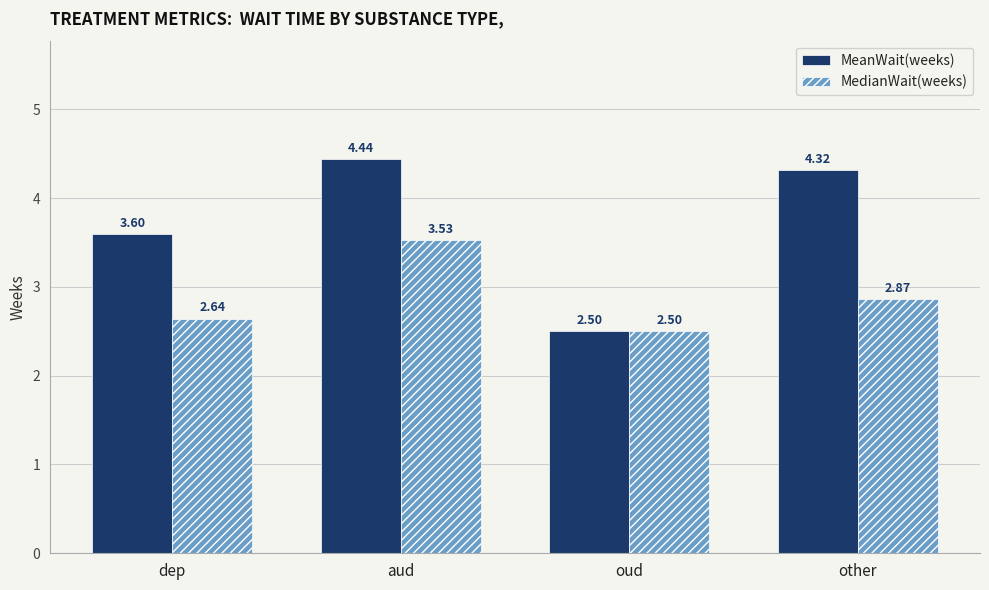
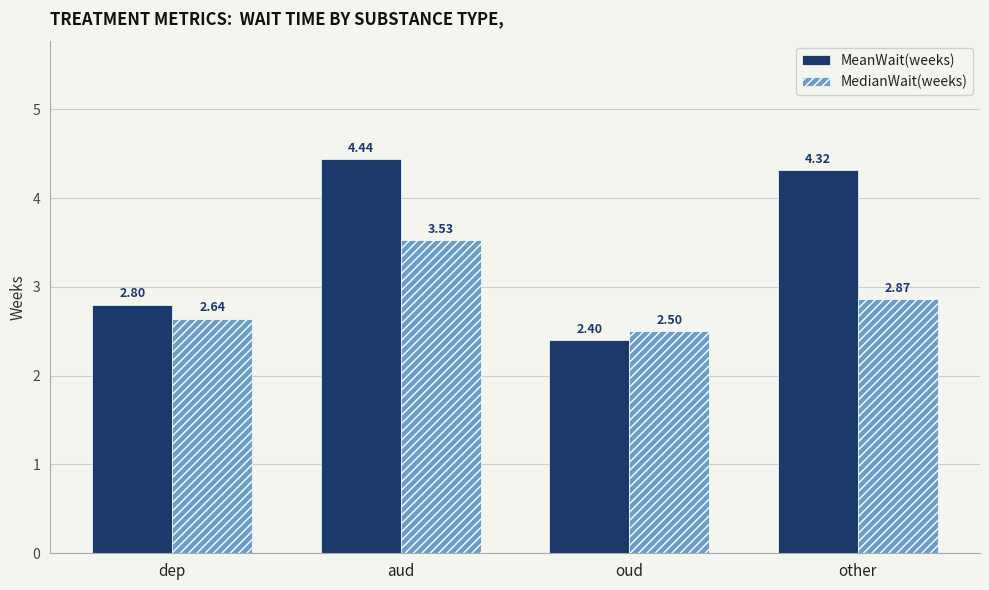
  {
    "MeanWait(weeks)": {
-     "dep": 3.60,
+     "dep": 2.80,
      "aud": 4.44,
-     "oud": 2.50,
+     "oud": 2.40,
      "other": 4.32
    },
    "MedianWait(weeks)": {
      "dep": 2.64,
      "aud": 3.53,
      "oud": 2.50,
      "other": 2.87
    }
  }
